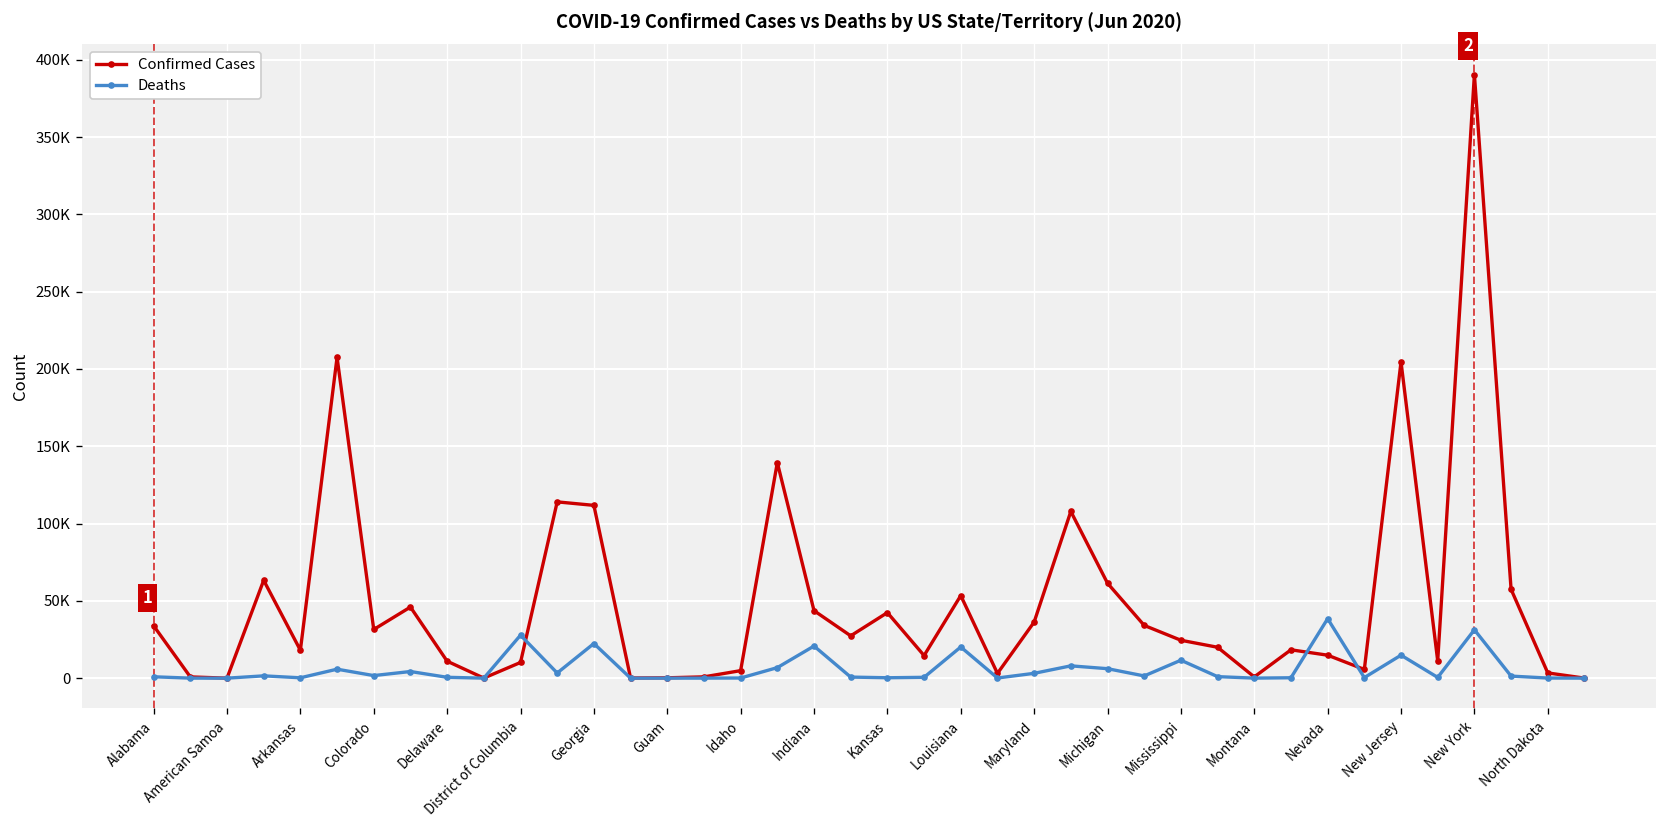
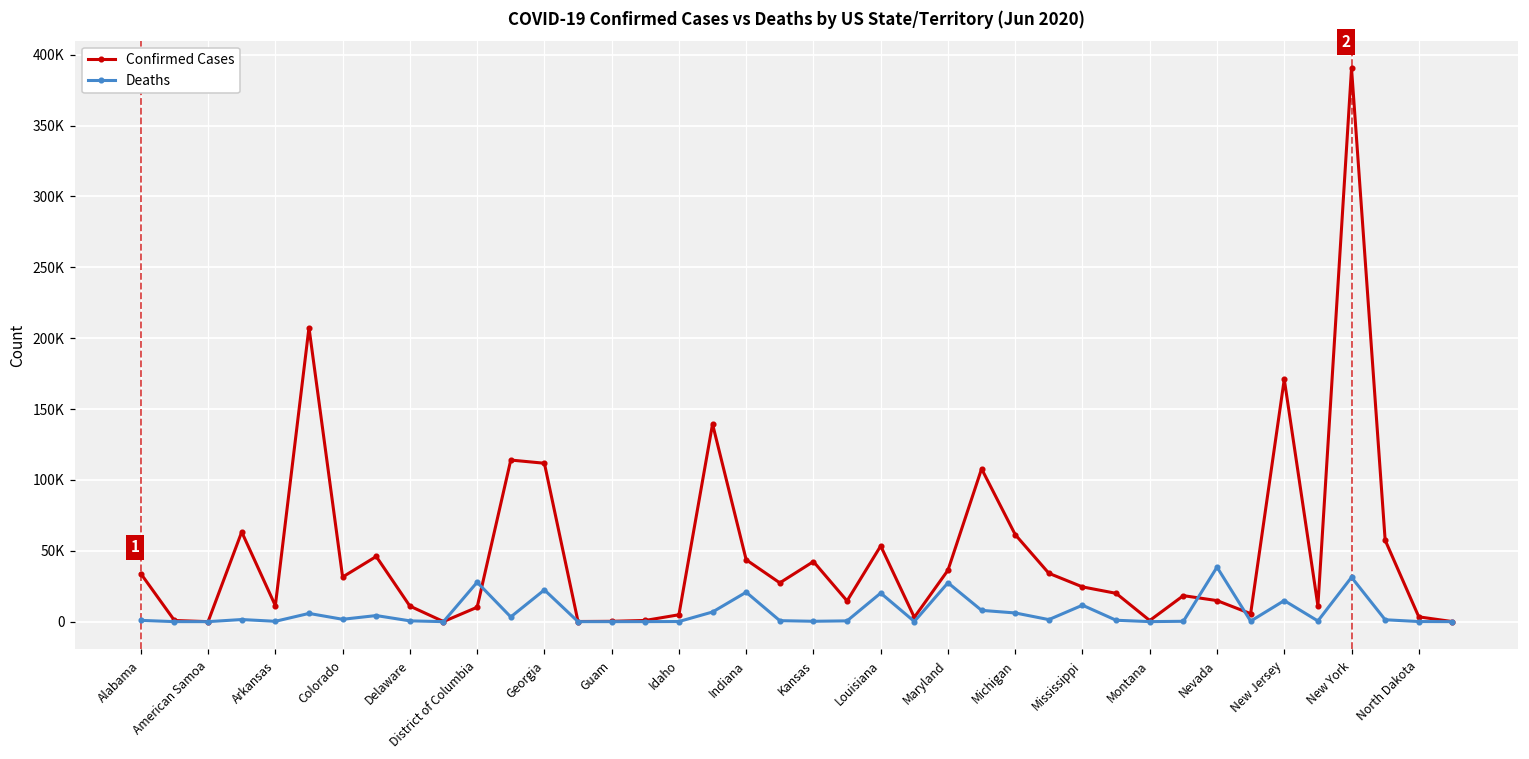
  {
    "Confirmed Cases": {
-     "Arkansas": 18000,
+     "Arkansas": 11000,
      "Colorado": 31000,
      "Delaware": 11000,
      "District of Columbia": 10000,
      "Georgia": 112000,
      "Idaho": 5000,
      "Indiana": 44000,
      "Kansas": 42000,
      "Louisiana": 53000,
      "Maryland": 36000,
      "Michigan": 61000,
      "Mississippi": 25000,
      "Nevada": 15000,
-     "New Jersey": 205000,
+     "New Jersey": 171000,
      "North Dakota": 3000
    },
    "Deaths": {
      "Alabama": 1000,
      "Arkansas": 0,
      "Colorado": 2000,
      "Delaware": 1000,
      "District of Columbia": 28000,
      "Georgia": 22000,
      "Idaho": 0,
      "Indiana": 21000,
      "Kansas": 0,
      "Louisiana": 20000,
-     "Maryland": 3000,
+     "Maryland": 27000,
      "Michigan": 6000,
      "Mississippi": 12000,
      "Nevada": 38000,
      "New Jersey": 15000,
      "New York": 31000,
      "North Dakota": 0
    }
  }
